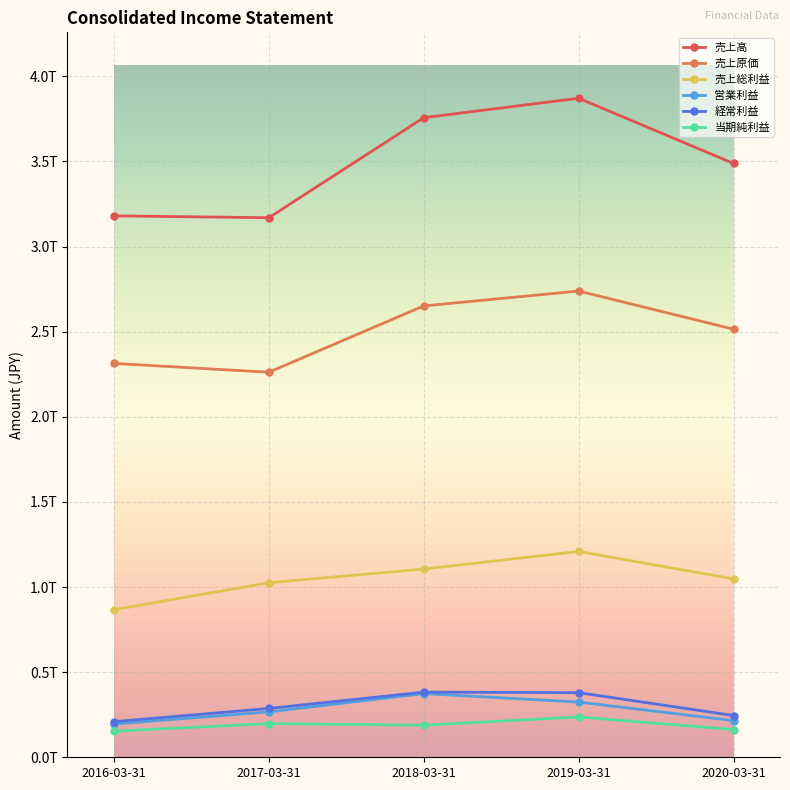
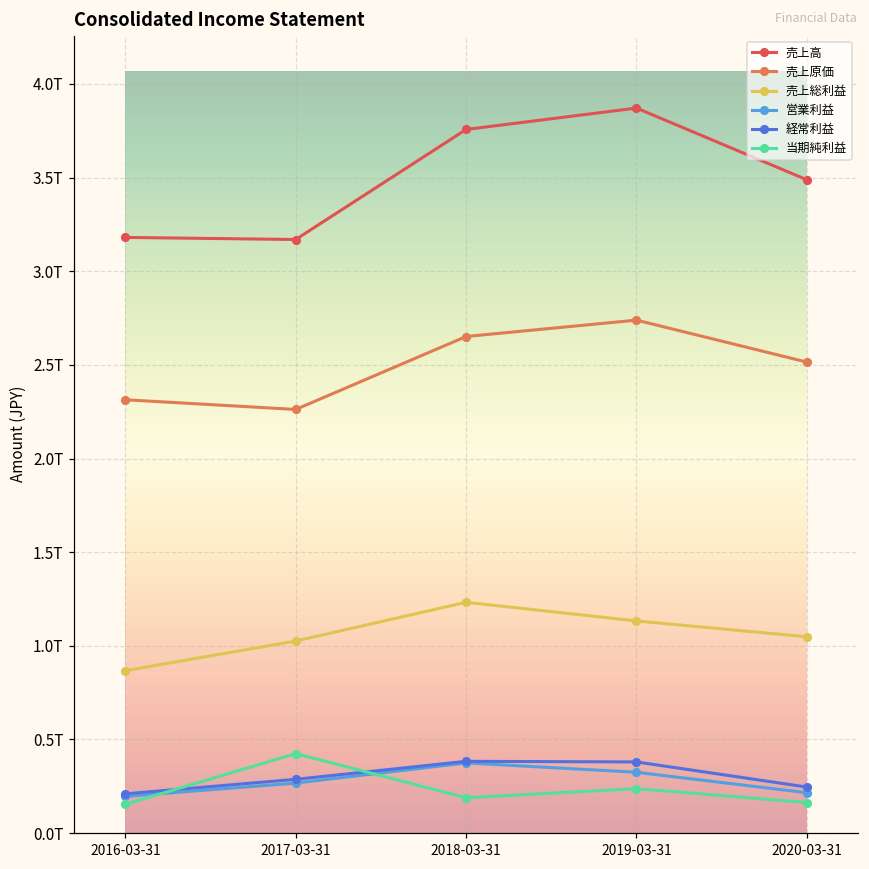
  {
    "売上総利益": {
      "2016-03-31": "0.87T",
      "2017-03-31": "1.03T",
-     "2018-03-31": "1.11T",
-     "2019-03-31": "1.21T",
+     "2018-03-31": "1.23T",
+     "2019-03-31": "1.13T",
      "2020-03-31": "1.05T"
    },
    "当期純利益": {
      "2016-03-31": "0.15T",
-     "2017-03-31": "0.20T",
+     "2017-03-31": "0.42T",
      "2018-03-31": "0.19T",
      "2019-03-31": "0.24T",
      "2020-03-31": "0.16T"
    }
  }
